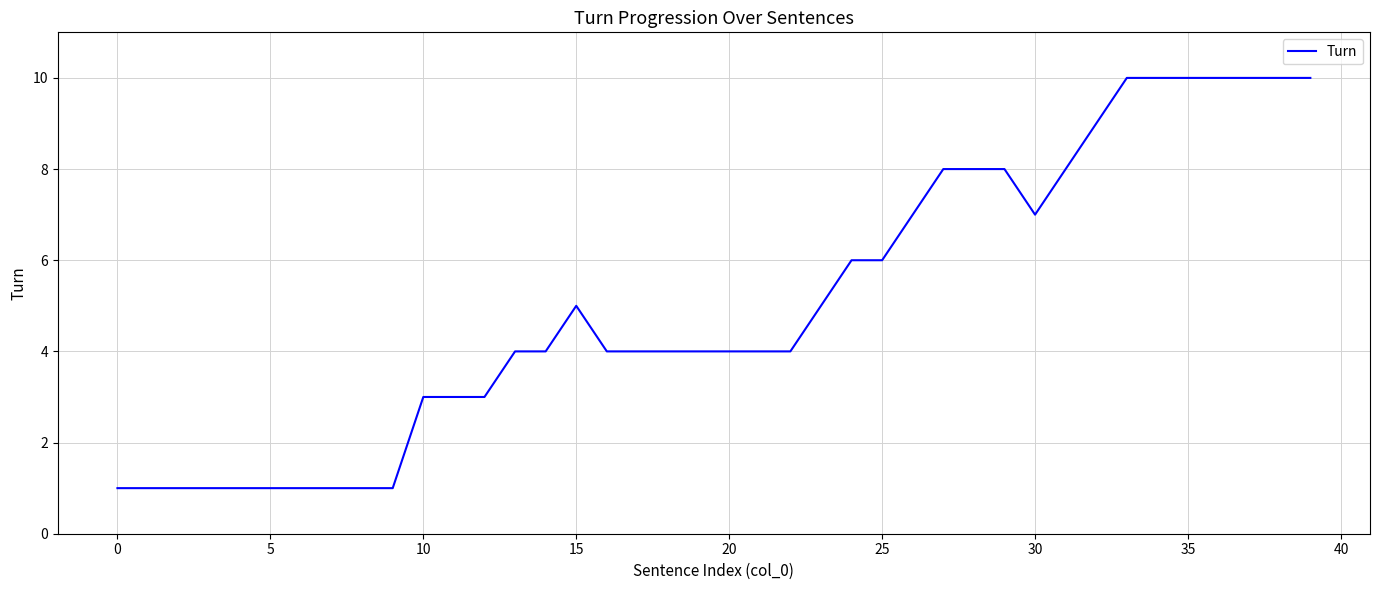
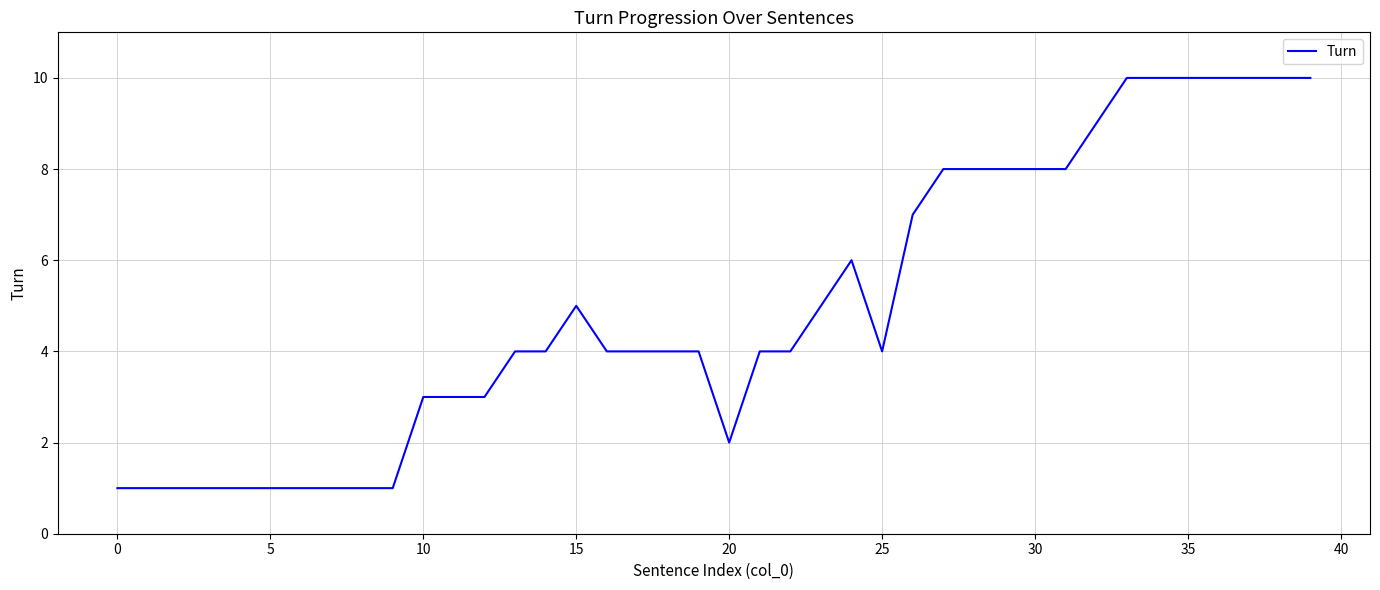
  {
    "0": 1,
    "5": 1,
    "10": 3,
    "15": 5,
-   "20": 4,
-   "25": 6,
-   "30": 7,
+   "20": 2,
+   "25": 4,
+   "30": 8,
    "35": 10
  }
